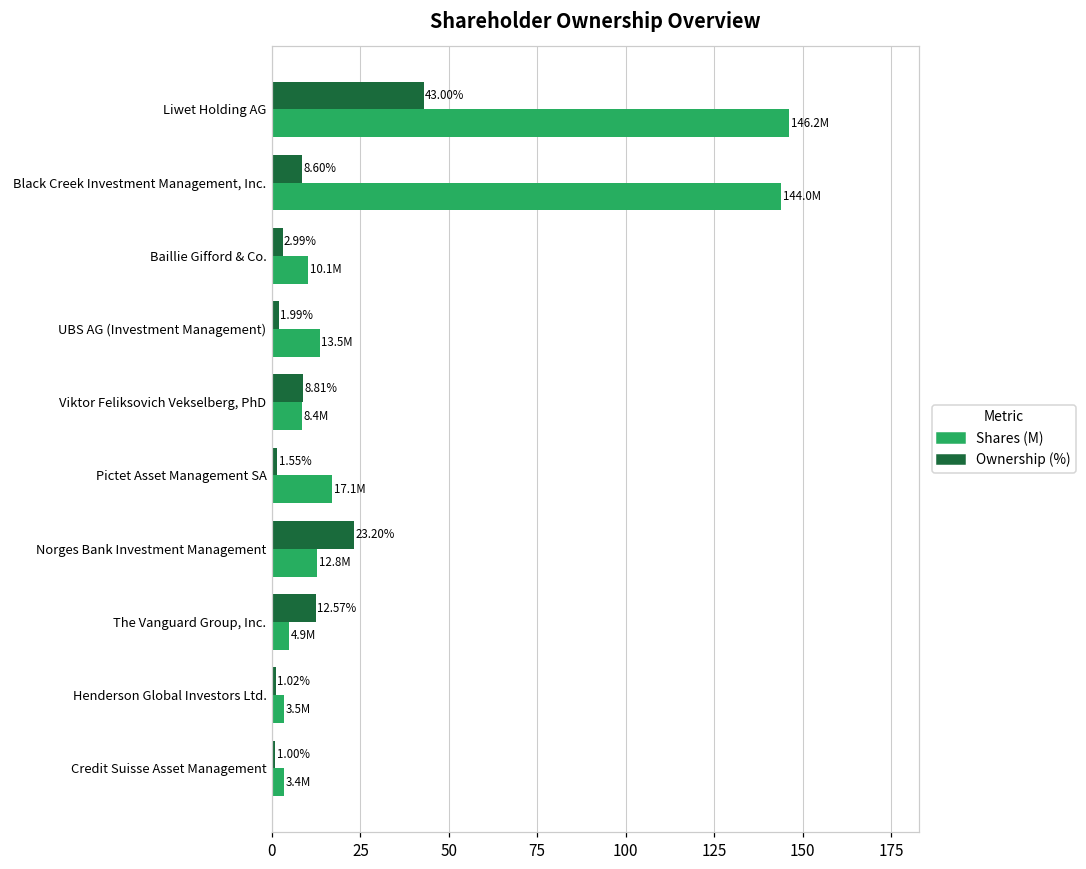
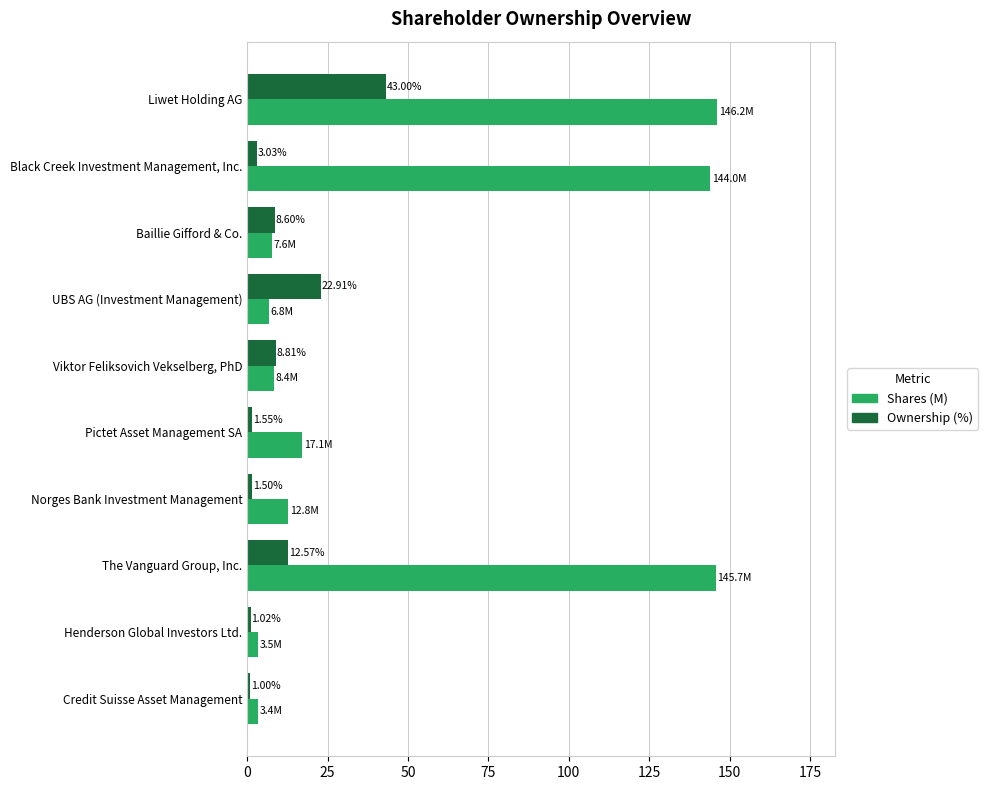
  {
    "Shares (M)": {
      "Liwet Holding AG": "146.2M",
      "Black Creek Investment Management, Inc.": "144.0M",
-     "Baillie Gifford & Co.": "10.1M",
-     "UBS AG (Investment Management)": "13.5M",
+     "Baillie Gifford & Co.": "7.6M",
+     "UBS AG (Investment Management)": "6.8M",
      "Viktor Feliksovich Vekselberg, PhD": "8.4M",
      "Pictet Asset Management SA": "17.1M",
      "Norges Bank Investment Management": "12.8M",
-     "The Vanguard Group, Inc.": "4.9M",
+     "The Vanguard Group, Inc.": "145.7M",
      "Henderson Global Investors Ltd.": "3.5M",
      "Credit Suisse Asset Management": "3.4M"
    },
    "Ownership (%)": {
      "Liwet Holding AG": "43.00%",
-     "Black Creek Investment Management, Inc.": "8.60%",
-     "Baillie Gifford & Co.": "2.99%",
-     "UBS AG (Investment Management)": "1.99%",
+     "Black Creek Investment Management, Inc.": "3.03%",
+     "Baillie Gifford & Co.": "8.60%",
+     "UBS AG (Investment Management)": "22.91%",
      "Viktor Feliksovich Vekselberg, PhD": "8.81%",
      "Pictet Asset Management SA": "1.55%",
-     "Norges Bank Investment Management": "23.20%",
+     "Norges Bank Investment Management": "1.50%",
      "The Vanguard Group, Inc.": "12.57%",
      "Henderson Global Investors Ltd.": "1.02%",
      "Credit Suisse Asset Management": "1.00%"
    }
  }
